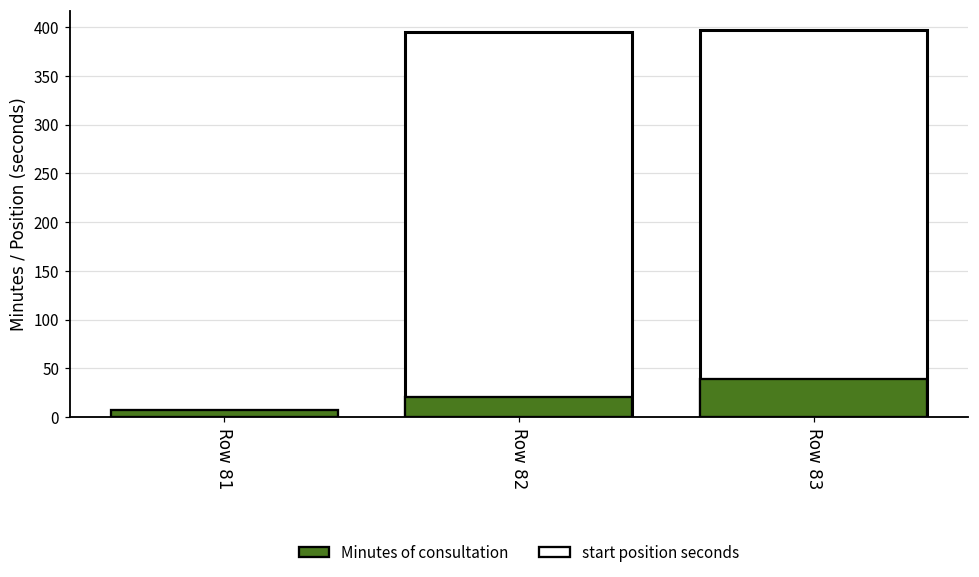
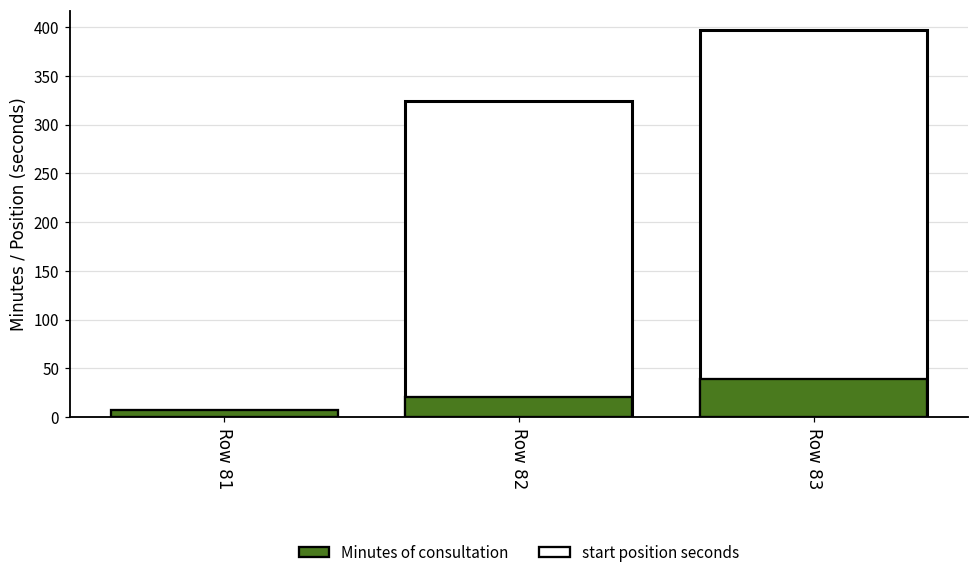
  {
    "start position seconds": {
      "Row 81": 0,
-     "Row 82": 400,
+     "Row 82": 320,
      "Row 83": 400
    },
    "Minutes of consultation": {
      "Row 81": 10
    }
  }
